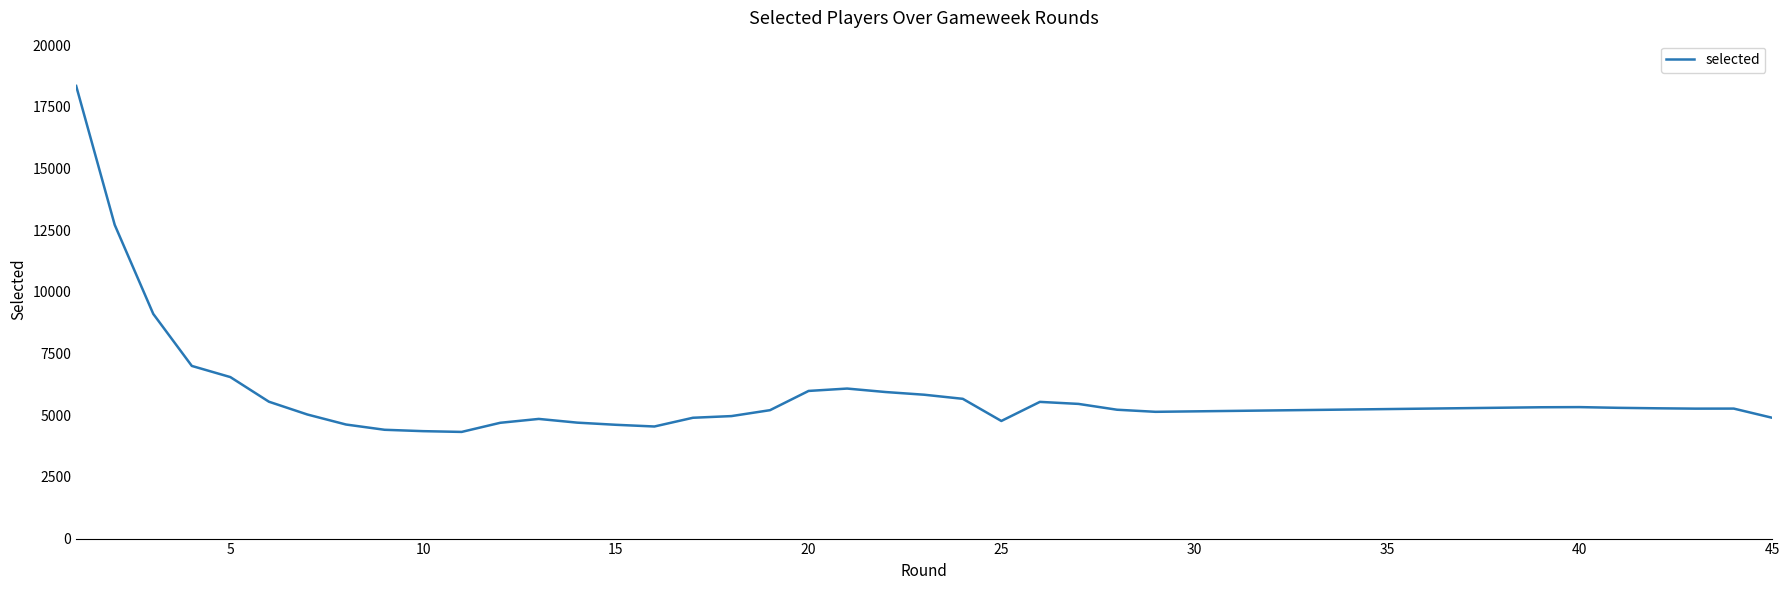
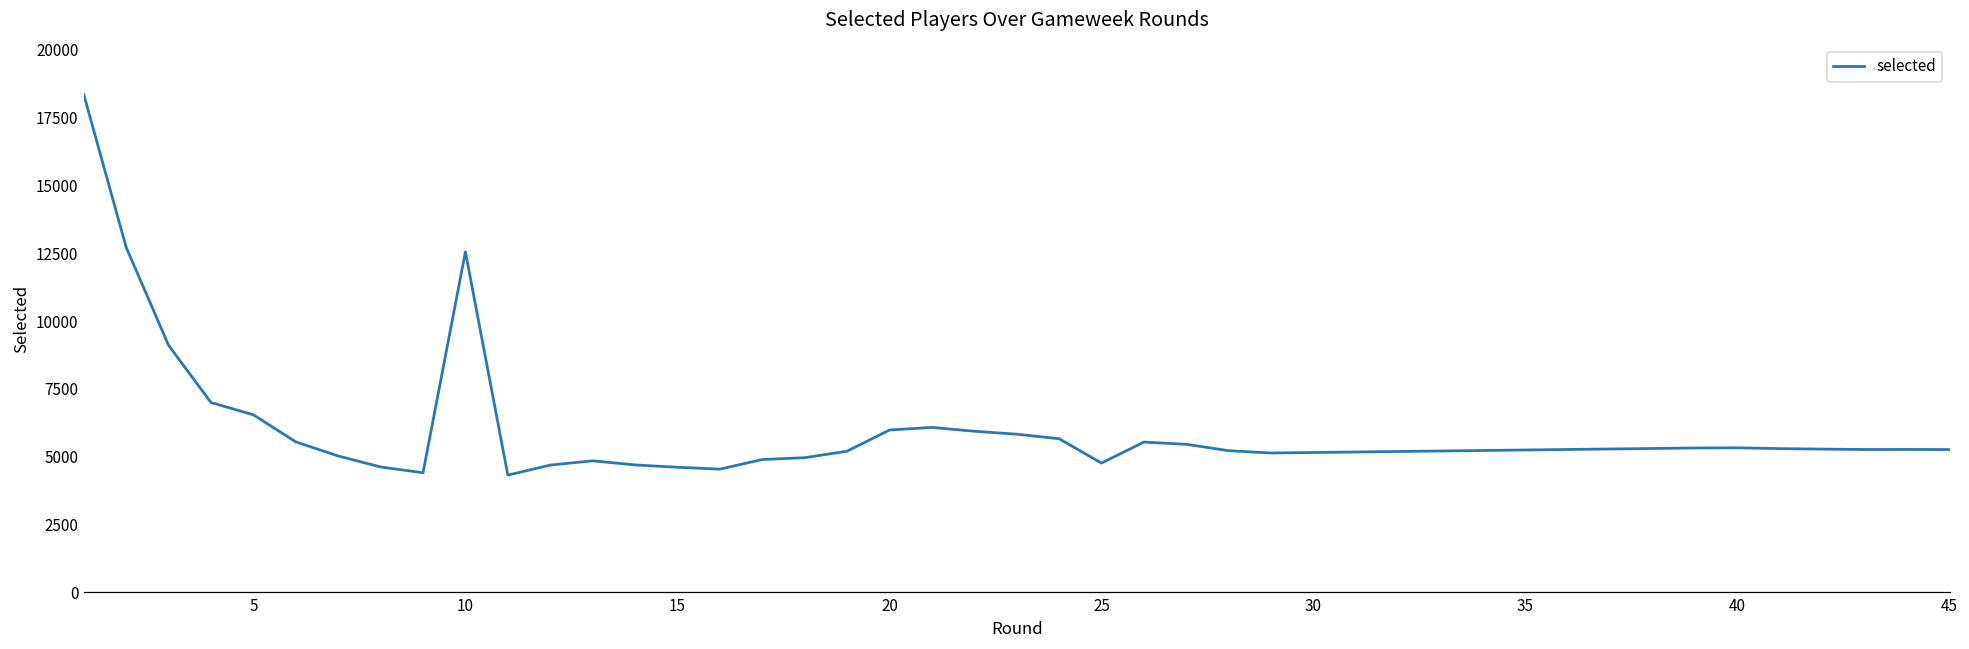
  {
    "5": 6500,
-   "10": 4400,
+   "10": 12600,
    "15": 4600,
    "20": 6000,
    "25": 4800,
    "40": 5300,
-   "45": 4900
+   "45": 5300
  }
